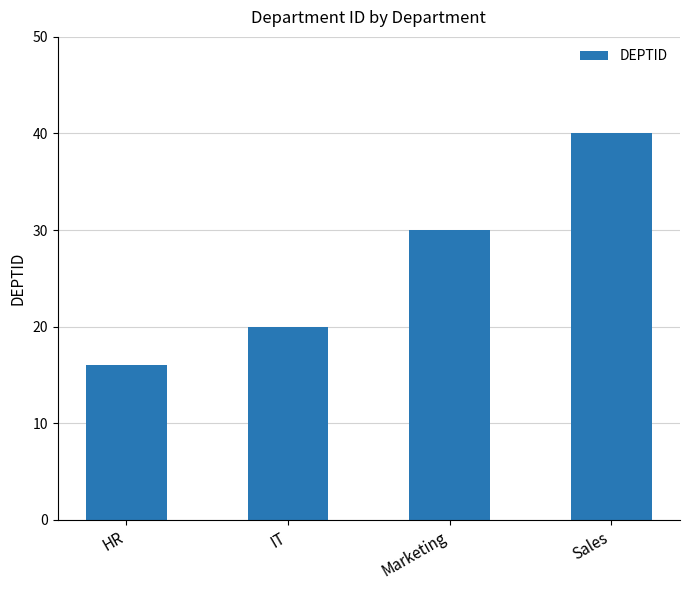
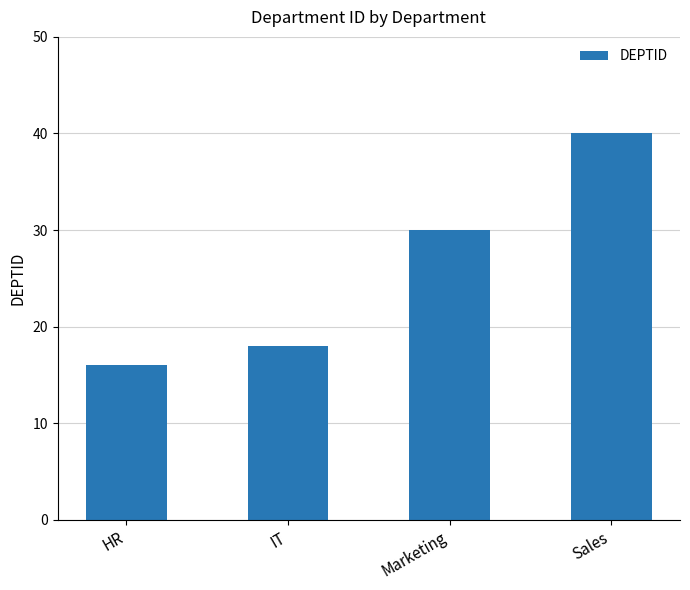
  {
    "HR": 16,
-   "IT": 20,
+   "IT": 18,
    "Marketing": 30,
    "Sales": 40
  }
